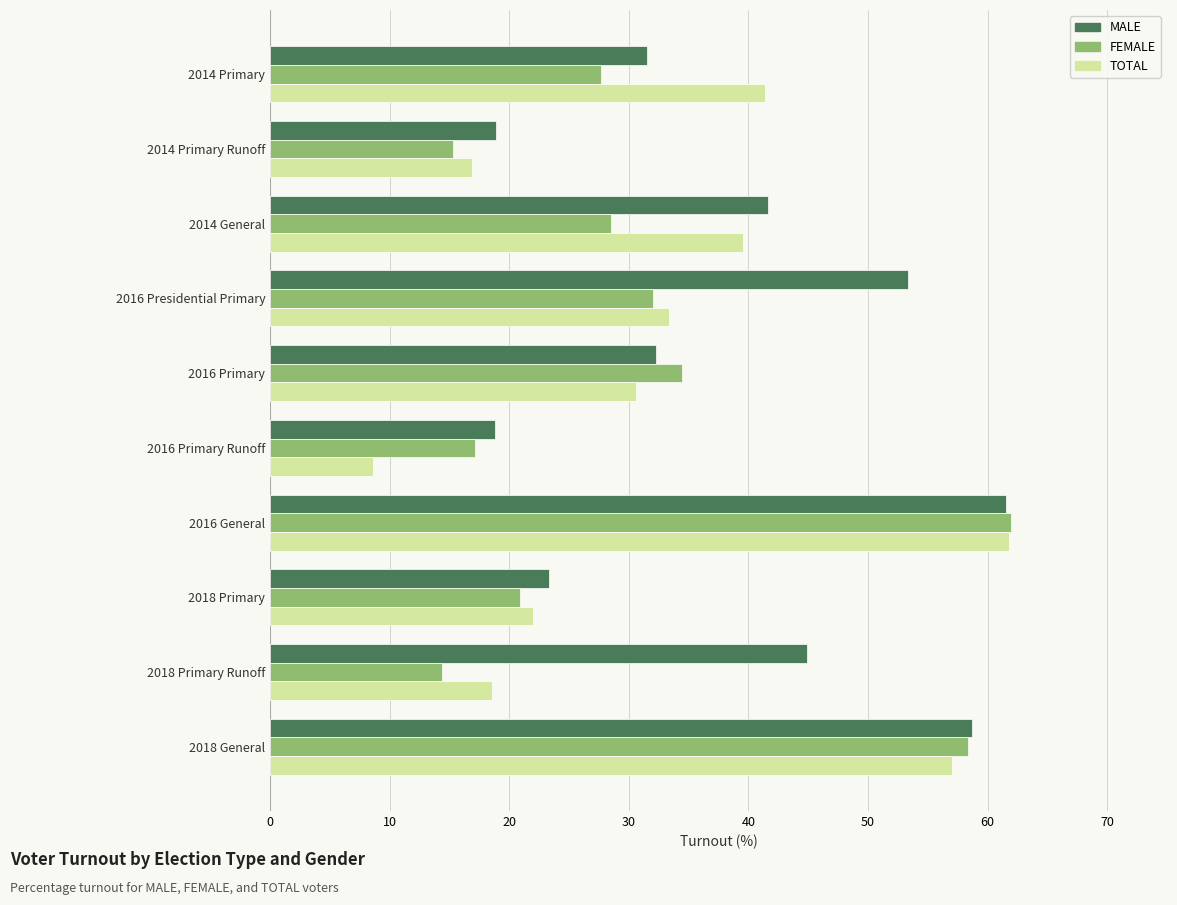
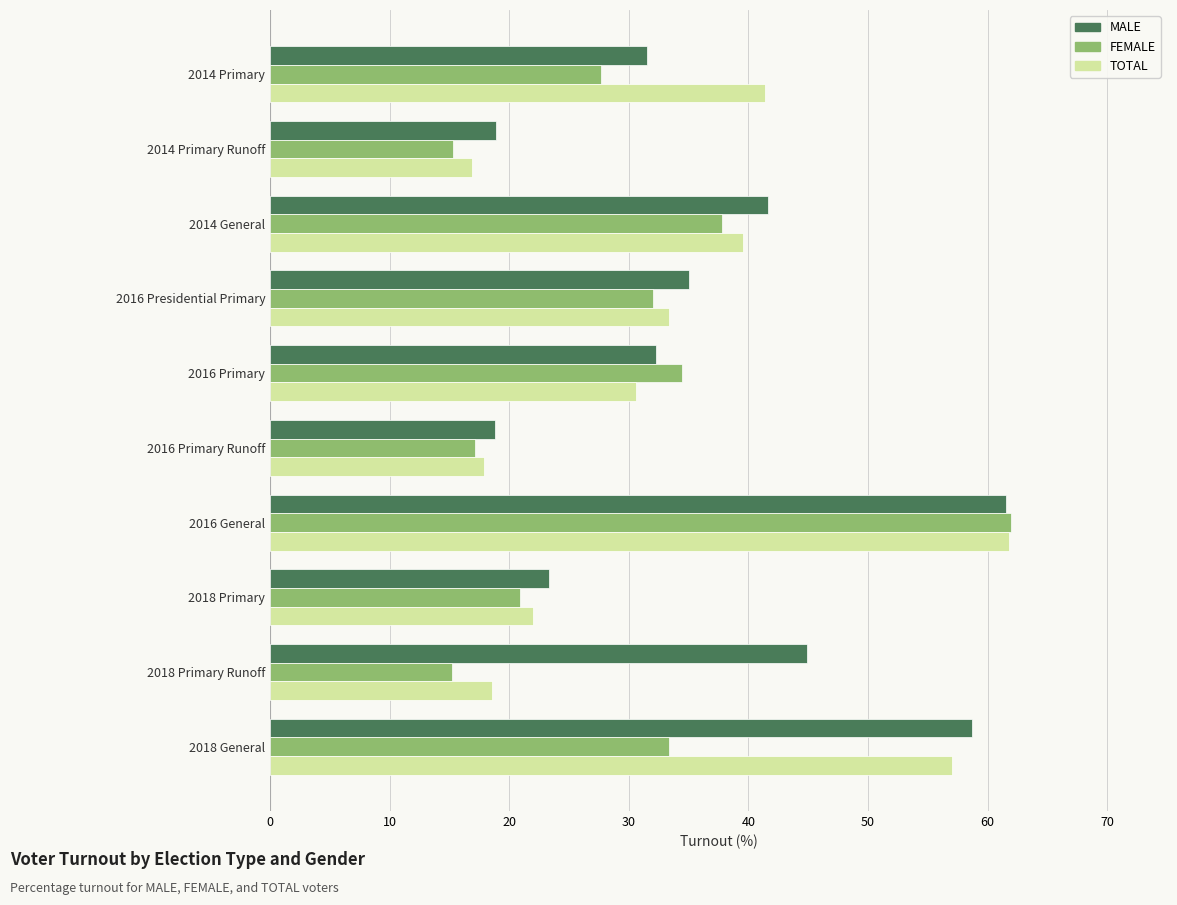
  {
    "MALE": {
      "2014 Primary": 31.6,
      "2014 Primary Runoff": 18.9,
      "2014 General": 41.6,
-     "2016 Presidential Primary": 53.3,
+     "2016 Presidential Primary": 35.0,
      "2016 Primary": 32.3,
      "2016 Primary Runoff": 18.8,
      "2016 General": 61.6,
      "2018 Primary": 23.3,
      "2018 Primary Runoff": 44.9,
      "2018 General": 58.7
    },
    "FEMALE": {
      "2014 Primary": 27.7,
      "2014 Primary Runoff": 15.3,
-     "2014 General": 28.5,
+     "2014 General": 37.8,
      "2016 Presidential Primary": 32.1,
      "2016 Primary": 34.4,
      "2016 Primary Runoff": 17.2,
      "2016 General": 61.9,
      "2018 Primary": 20.9,
-     "2018 Primary Runoff": 14.4,
-     "2018 General": 58.4
+     "2018 Primary Runoff": 15.2,
+     "2018 General": 33.3
    },
    "TOTAL": {
      "2014 Primary": 41.4,
      "2014 Primary Runoff": 16.9,
      "2014 General": 39.5,
      "2016 Presidential Primary": 33.4,
      "2016 Primary": 30.6,
-     "2016 Primary Runoff": 8.6,
+     "2016 Primary Runoff": 17.9,
      "2016 General": 61.8,
      "2018 Primary": 22.0,
      "2018 Primary Runoff": 18.6,
      "2018 General": 57.0
    }
  }
